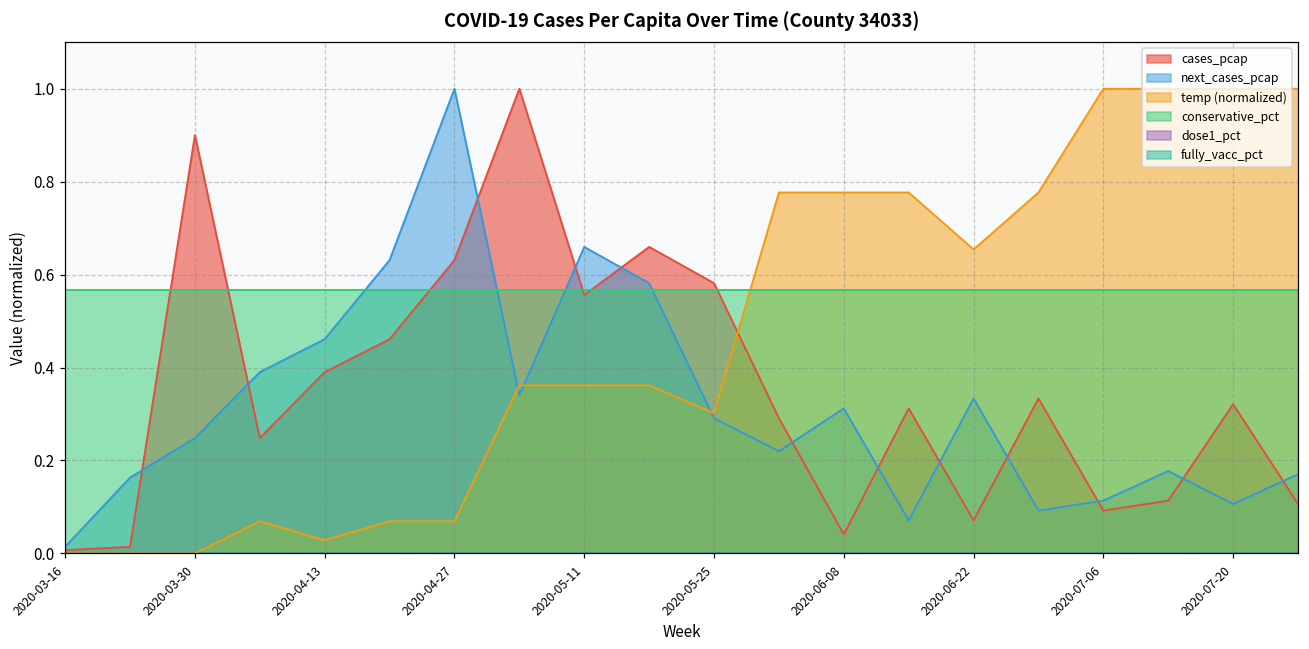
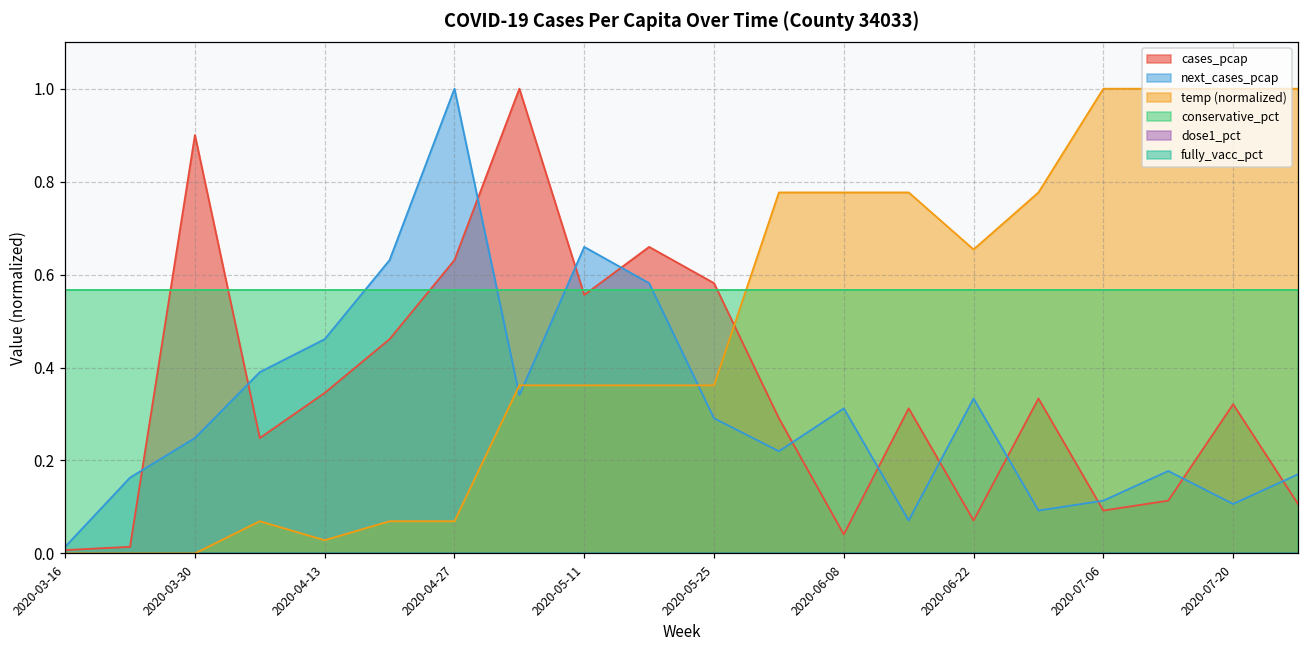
  {
    "cases_pcap": {
      "2020-03-16": 0.01,
      "2020-03-30": 0.90,
-     "2020-04-13": 0.39,
+     "2020-04-13": 0.35,
      "2020-04-27": 0.63,
      "2020-05-11": 0.56,
      "2020-05-25": 0.58,
      "2020-06-08": 0.04,
      "2020-06-22": 0.07,
      "2020-07-06": 0.09,
      "2020-07-20": 0.32
    },
    "temp (normalized)": {
      "2020-04-13": 0.03,
      "2020-04-27": 0.07,
      "2020-05-11": 0.36,
-     "2020-05-25": 0.30,
+     "2020-05-25": 0.36,
      "2020-06-08": 0.78,
      "2020-06-22": 0.65,
      "2020-07-06": 1.00
    }
  }
